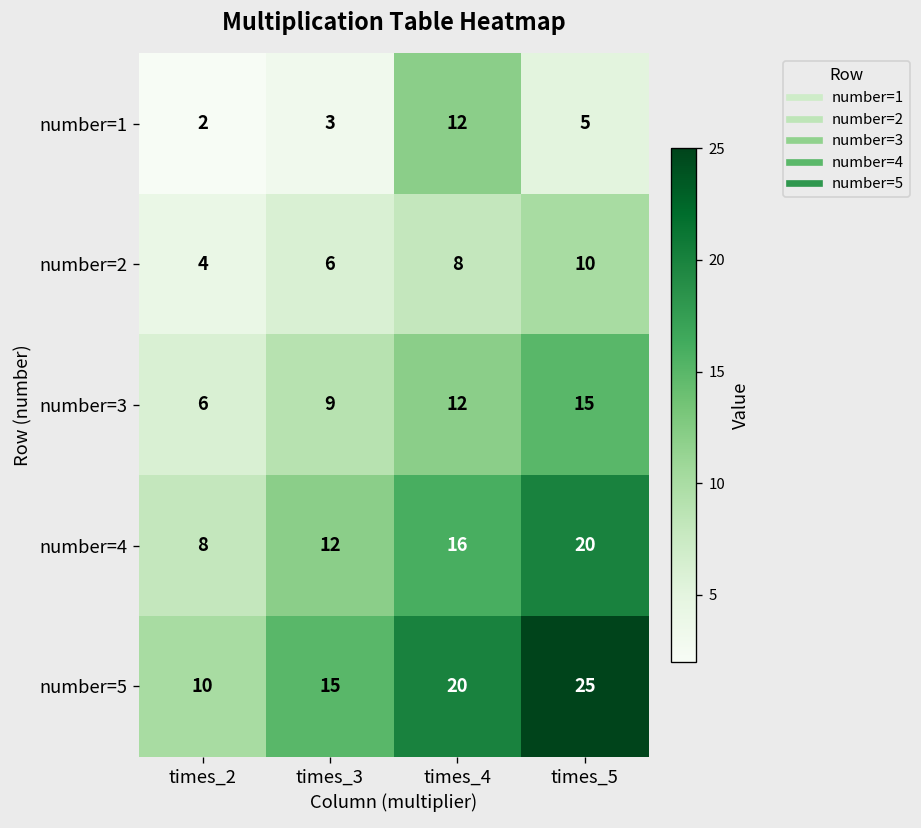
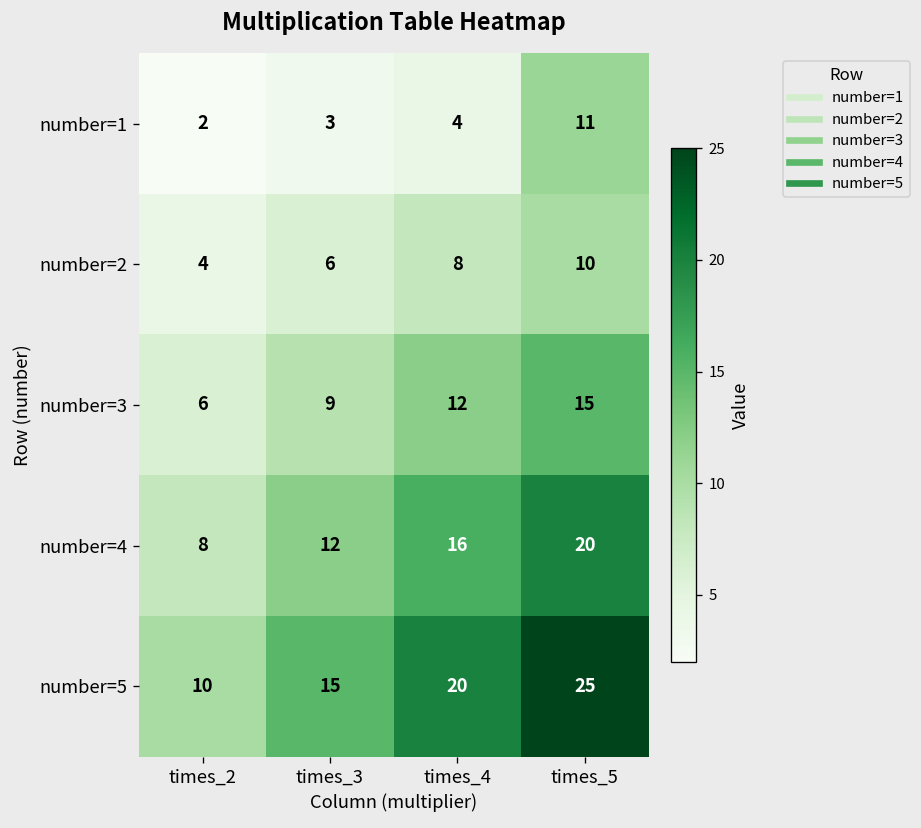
  {
    "number=1": {
      "times_2": 2,
      "times_3": 3,
-     "times_4": 12,
-     "times_5": 5
+     "times_4": 4,
+     "times_5": 11
    },
    "number=2": {
      "times_2": 4,
      "times_3": 6,
      "times_4": 8,
      "times_5": 10
    },
    "number=3": {
      "times_2": 6,
      "times_3": 9,
      "times_4": 12,
      "times_5": 15
    },
    "number=4": {
      "times_2": 8,
      "times_3": 12,
      "times_4": 16,
      "times_5": 20
    },
    "number=5": {
      "times_2": 10,
      "times_3": 15,
      "times_4": 20,
      "times_5": 25
    }
  }
